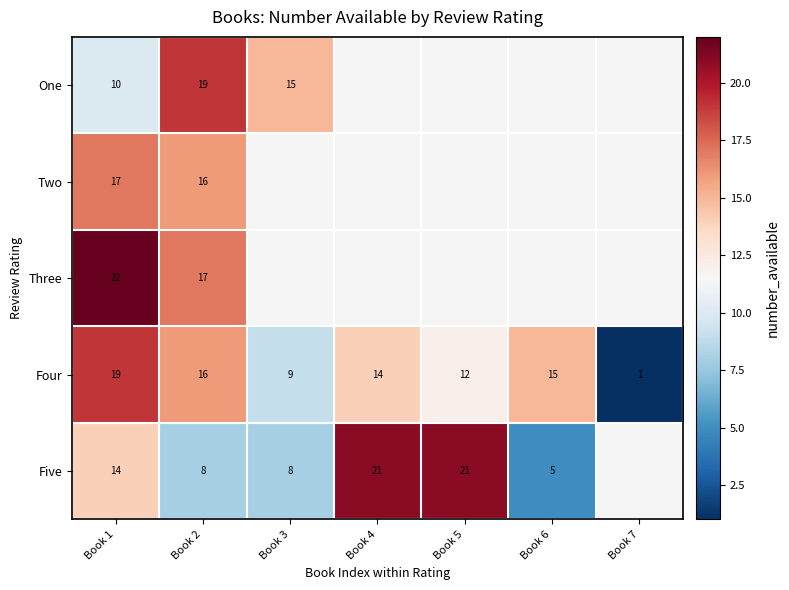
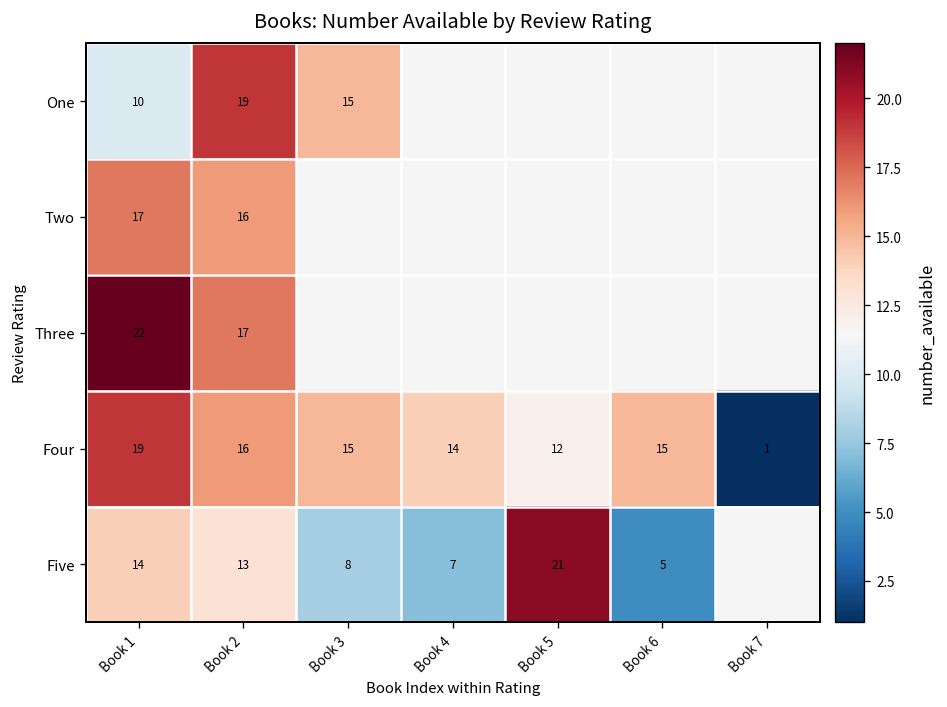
  {
    "One": {
      "Book 1": 10,
      "Book 2": 19,
      "Book 3": 15
    },
    "Two": {
      "Book 1": 17,
      "Book 2": 16
    },
    "Three": {
      "Book 1": 22,
      "Book 2": 17
    },
    "Four": {
      "Book 1": 19,
      "Book 2": 16,
-     "Book 3": 9,
+     "Book 3": 15,
      "Book 4": 14,
      "Book 5": 12,
      "Book 6": 15,
      "Book 7": 1
    },
    "Five": {
      "Book 1": 14,
-     "Book 2": 8,
+     "Book 2": 13,
      "Book 3": 8,
-     "Book 4": 21,
+     "Book 4": 7,
      "Book 5": 21,
      "Book 6": 5
    }
  }
